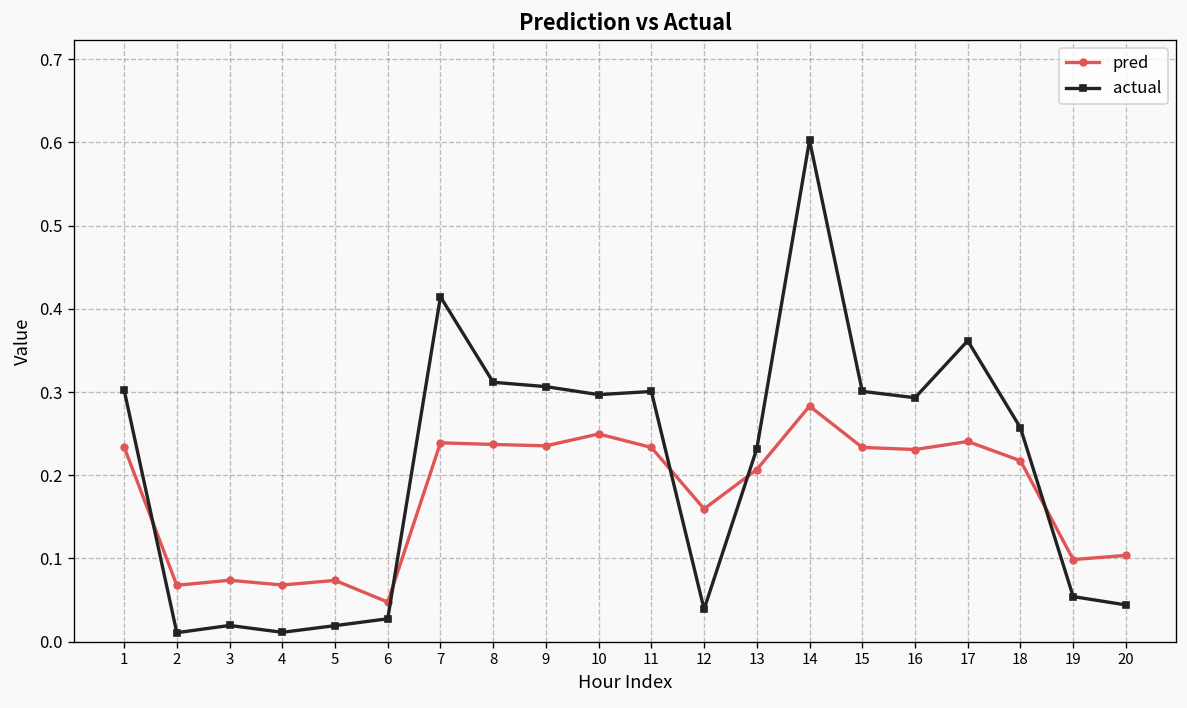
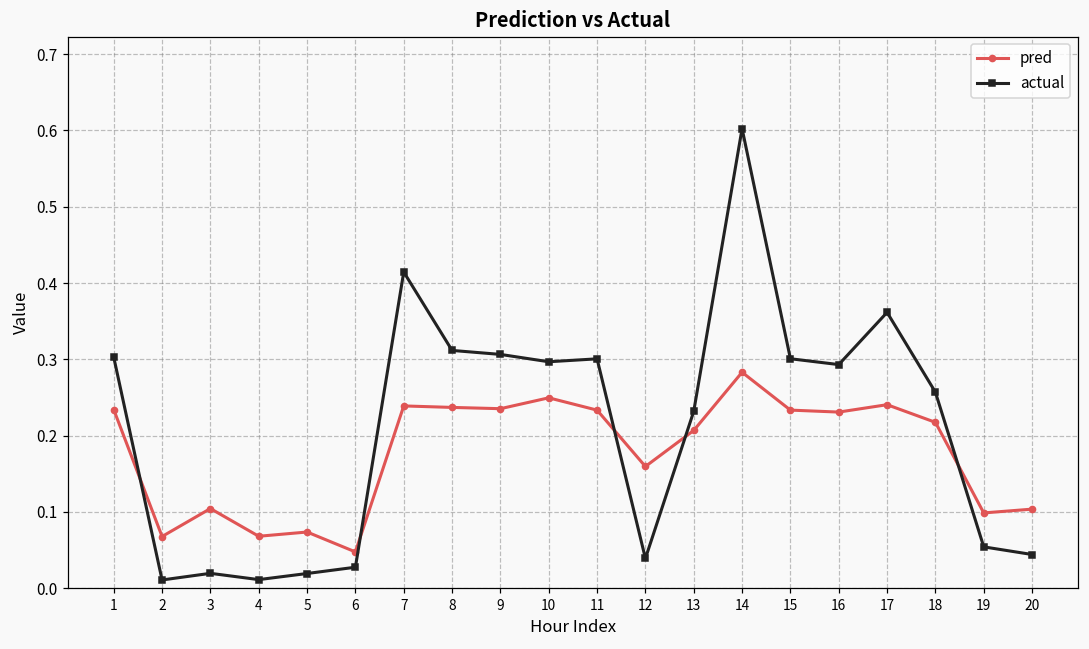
  {
    "pred": {
      "1": 0.23,
      "2": 0.07,
-     "3": 0.07,
+     "3": 0.10,
      "4": 0.07,
      "5": 0.07,
      "6": 0.05,
      "7": 0.24,
      "8": 0.24,
      "9": 0.24,
      "10": 0.25,
      "11": 0.23,
      "12": 0.16,
      "13": 0.21,
      "14": 0.28,
      "15": 0.23,
      "16": 0.23,
      "17": 0.24,
      "18": 0.22,
      "19": 0.10,
      "20": 0.10
    },
    "actual": {
      "1": 0.30,
      "2": 0.01,
      "3": 0.02,
      "4": 0.01,
      "5": 0.02,
      "6": 0.03,
      "7": 0.41,
      "8": 0.31,
      "9": 0.31,
      "10": 0.30,
      "11": 0.30,
      "12": 0.04,
      "13": 0.23,
      "14": 0.60,
      "15": 0.30,
      "16": 0.29,
      "17": 0.36,
      "18": 0.26,
      "19": 0.05,
      "20": 0.04
    }
  }
